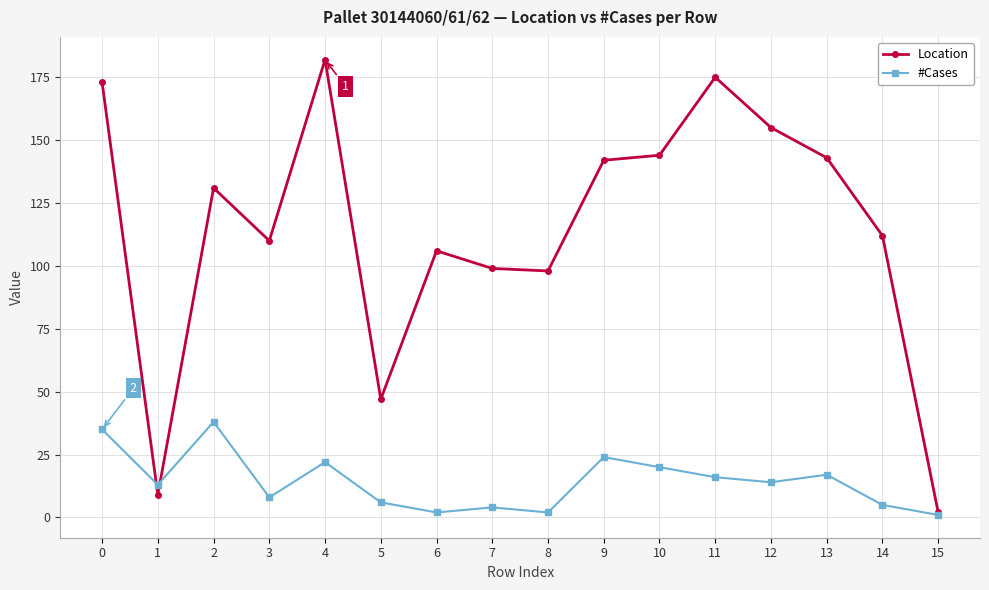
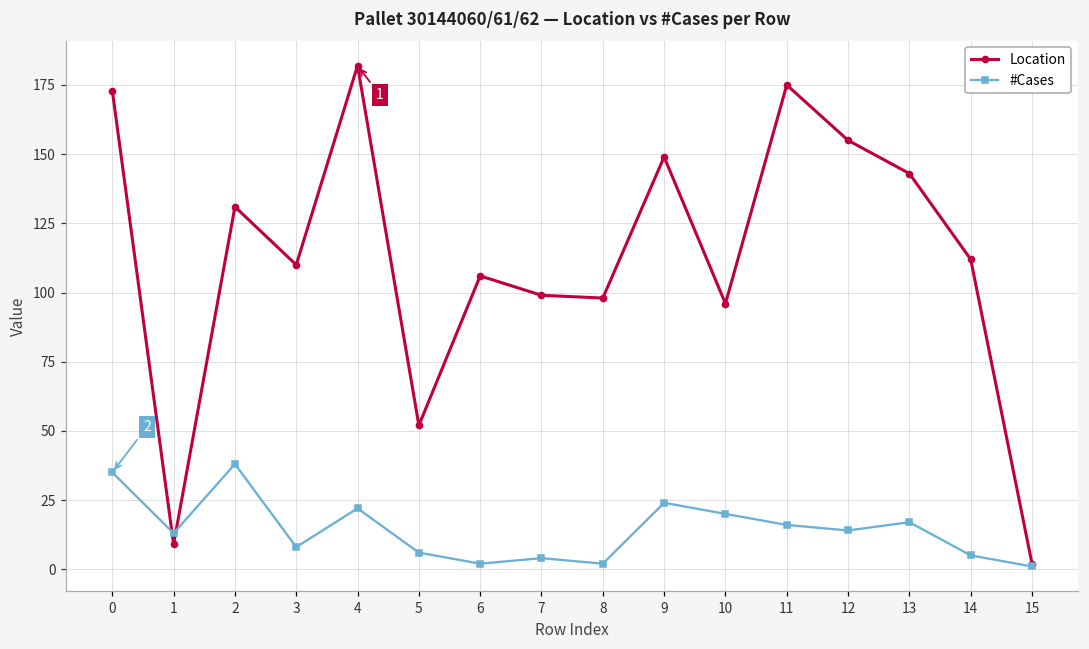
  {
    "Location": {
      "0": 173,
      "1": 9,
      "2": 131,
      "3": 110,
-     "5": 47,
+     "5": 52,
      "6": 106,
      "7": 99,
      "8": 98,
-     "9": 142,
-     "10": 144,
+     "9": 149,
+     "10": 96,
      "11": 175,
      "12": 155,
      "13": 143,
      "14": 112,
      "15": 2
    },
    "#Cases": {
      "0": 35,
      "1": 13,
      "2": 38,
      "3": 8,
      "4": 22,
      "5": 6,
      "6": 2,
      "7": 4,
      "8": 2,
      "9": 24,
      "10": 20,
      "11": 16,
      "12": 14,
      "13": 17,
      "14": 5,
      "15": 1
    }
  }
